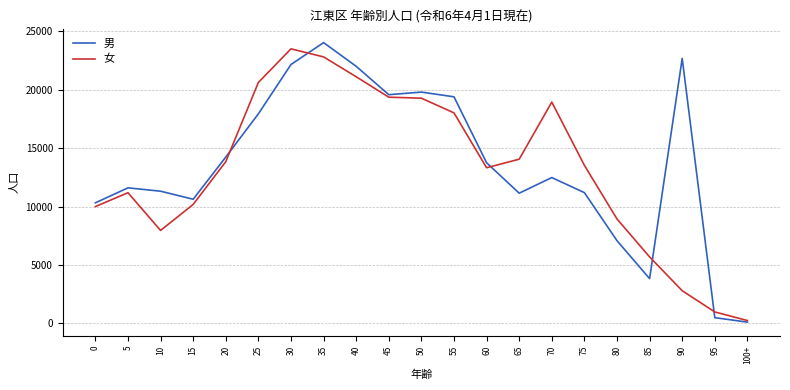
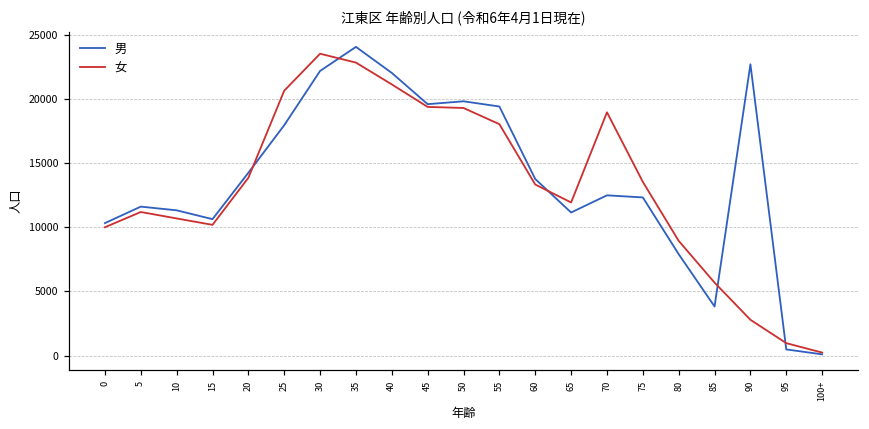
  {
    "男": {
      "0": 10300,
      "5": 11600,
      "10": 11300,
      "15": 10600,
      "20": 14200,
      "25": 17900,
      "30": 22200,
      "35": 24000,
      "40": 22000,
      "50": 19800,
      "55": 19400,
      "60": 13800,
      "65": 11100,
      "70": 12500,
-     "75": 11200,
-     "80": 7100,
+     "75": 12300,
+     "80": 7900,
      "85": 3800,
      "90": 22700,
      "95": 500
    },
    "女": {
      "0": 10000,
      "5": 11200,
-     "10": 8000,
+     "10": 10700,
      "15": 10200,
      "20": 13800,
      "25": 20600,
      "30": 23500,
      "35": 22800,
      "40": 21100,
      "50": 19300,
      "55": 18000,
      "60": 13300,
-     "65": 14100,
+     "65": 11900,
      "70": 18900,
      "75": 13500,
      "80": 8900,
      "85": 5700,
      "90": 2800,
      "95": 1000
    }
  }
